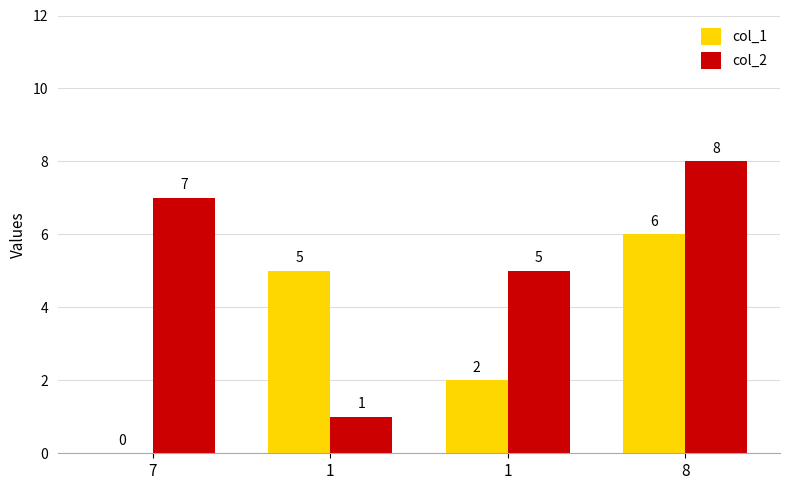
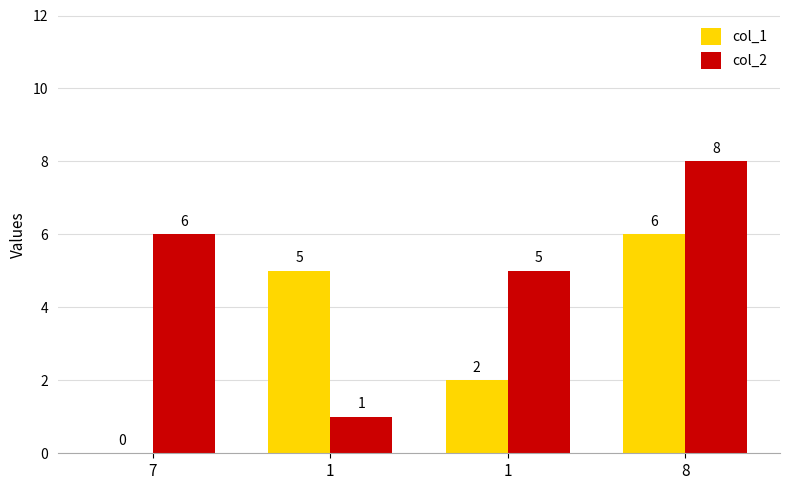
  {
    "col_1": {
      "7": 0,
      "8": 6
    },
    "col_2": {
-     "7": 7,
+     "7": 6,
      "8": 8
    }
  }
